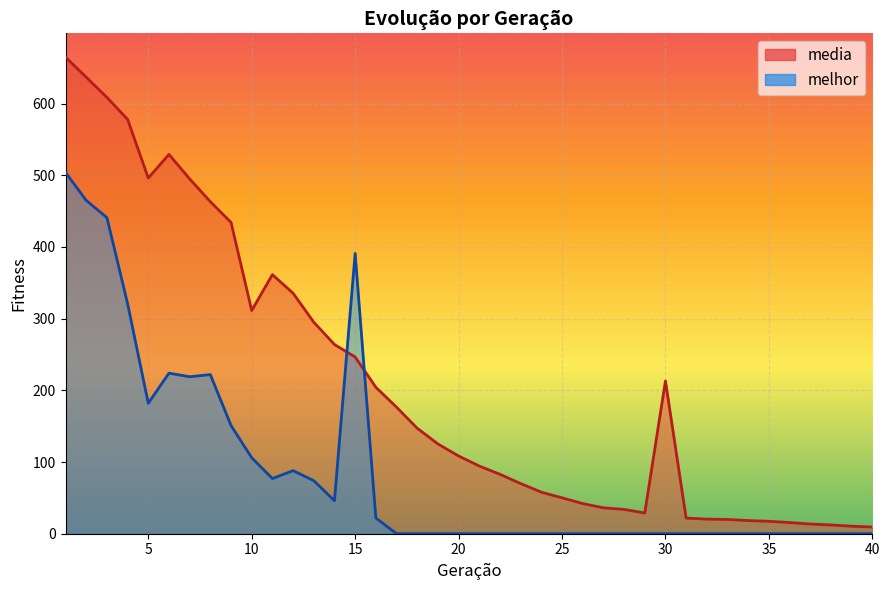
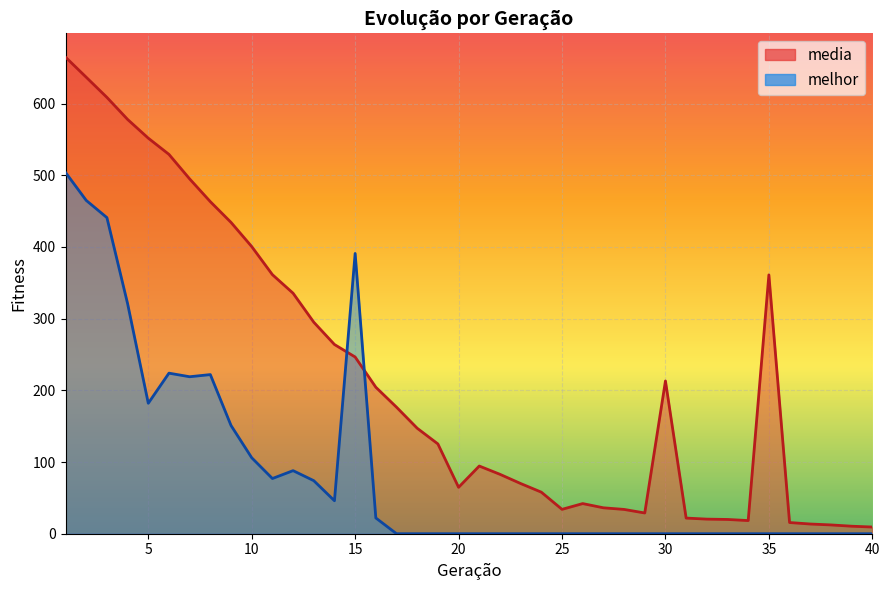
  {
    "media": {
-     "5": 500,
-     "10": 310,
+     "5": 550,
+     "10": 400,
      "15": 250,
-     "20": 110,
-     "25": 50,
+     "20": 60,
+     "25": 30,
      "30": 210,
-     "35": 20,
+     "35": 360,
      "40": 10
    },
    "melhor": {
      "5": 180,
      "10": 110,
      "15": 390,
      "20": 0,
      "25": 0,
      "30": 0,
      "35": 0,
      "40": 0
    }
  }
